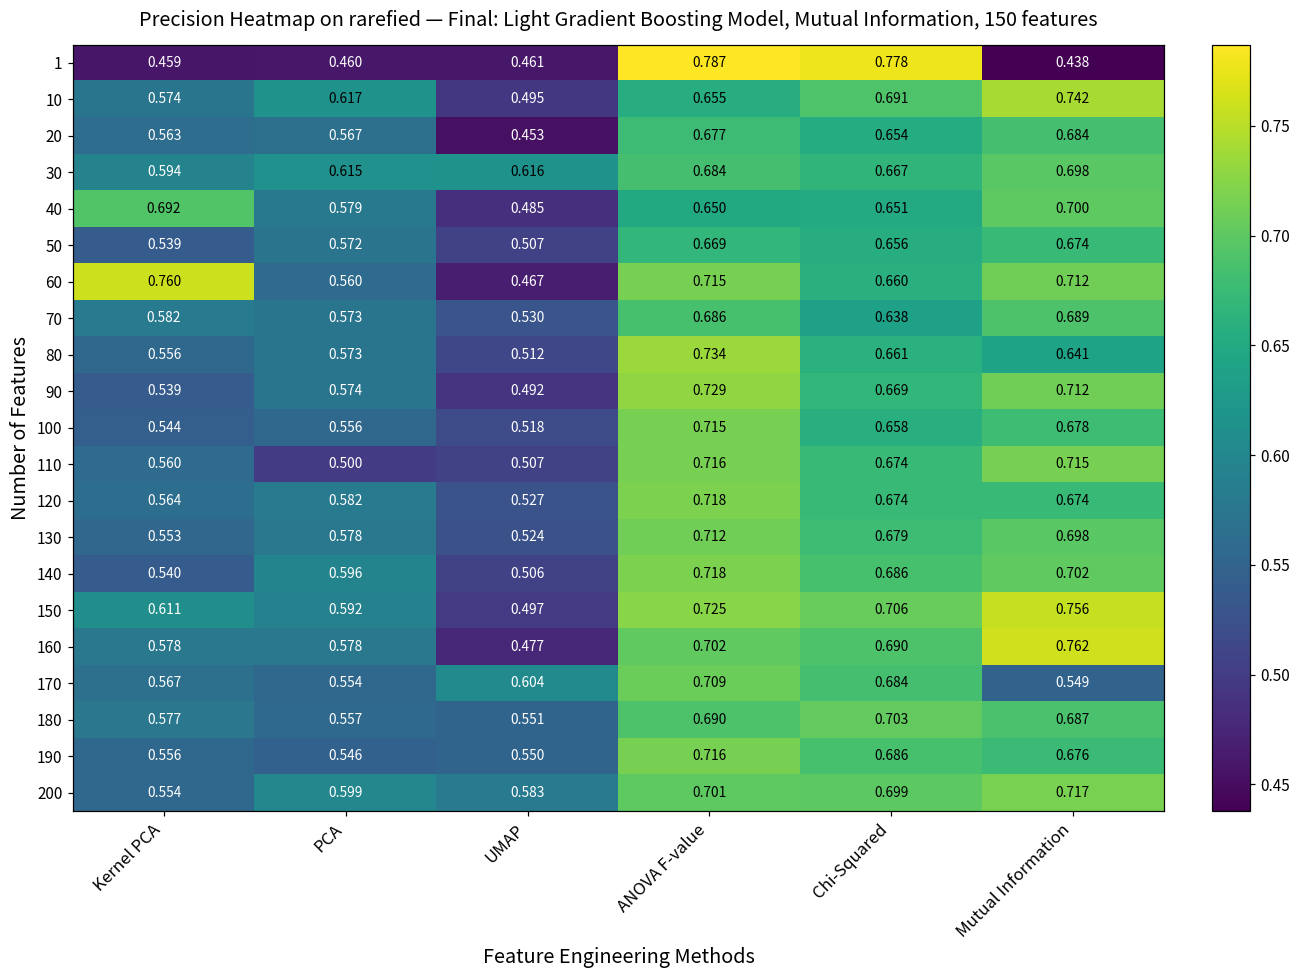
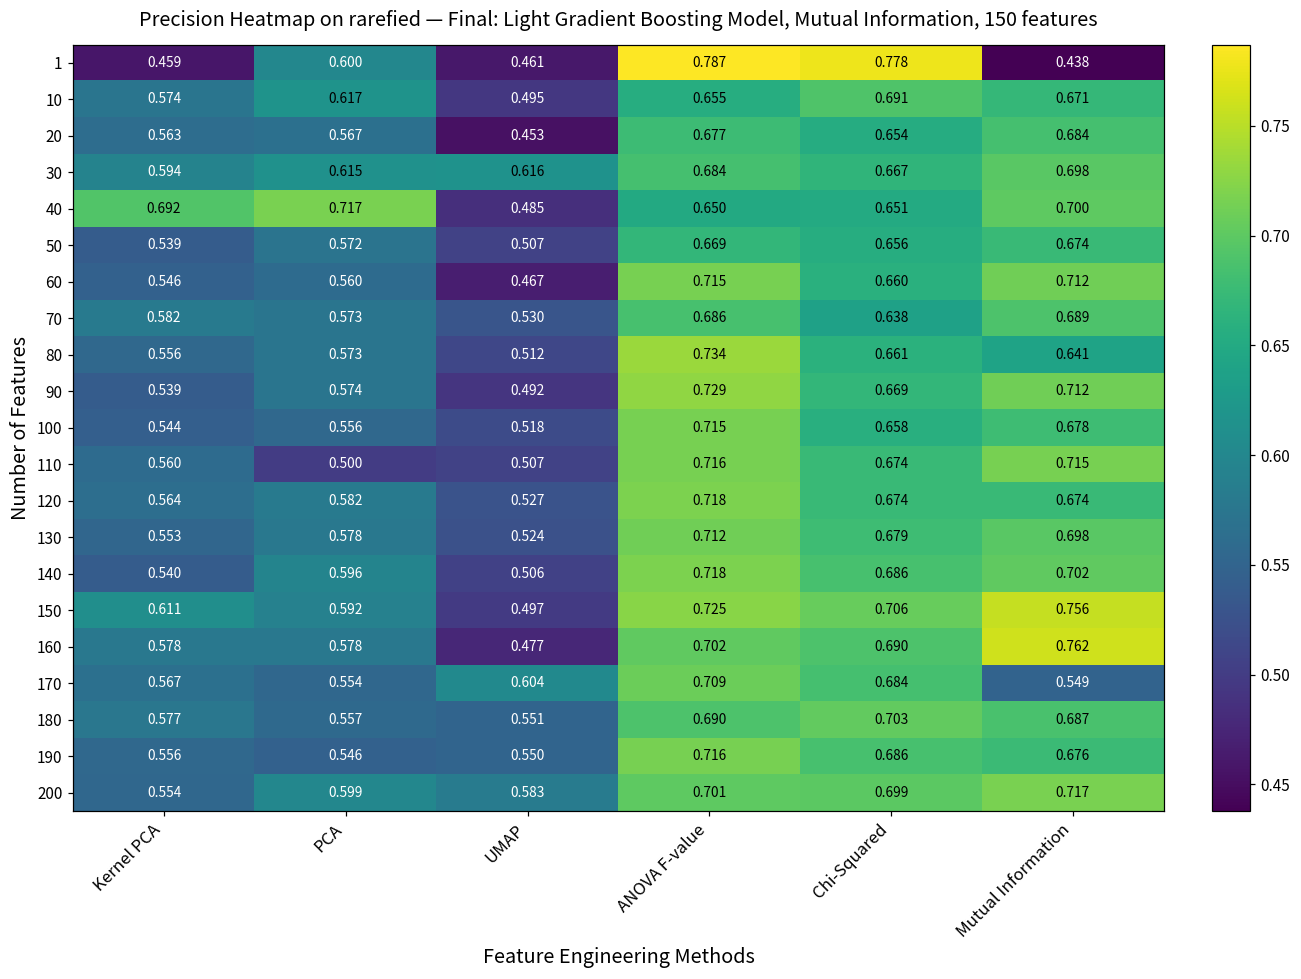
  {
    "1": {
      "Kernel PCA": 0.459,
-     "PCA": 0.460,
+     "PCA": 0.600,
      "UMAP": 0.461,
      "ANOVA F-value": 0.787,
      "Chi-Squared": 0.778,
      "Mutual Information": 0.438
    },
    "10": {
      "Kernel PCA": 0.574,
      "PCA": 0.617,
      "UMAP": 0.495,
      "ANOVA F-value": 0.655,
      "Chi-Squared": 0.691,
-     "Mutual Information": 0.742
+     "Mutual Information": 0.671
    },
    "20": {
      "Kernel PCA": 0.563,
      "PCA": 0.567,
      "UMAP": 0.453,
      "ANOVA F-value": 0.677,
      "Chi-Squared": 0.654,
      "Mutual Information": 0.684
    },
    "30": {
      "Kernel PCA": 0.594,
      "PCA": 0.615,
      "UMAP": 0.616,
      "ANOVA F-value": 0.684,
      "Chi-Squared": 0.667,
      "Mutual Information": 0.698
    },
    "40": {
      "Kernel PCA": 0.692,
-     "PCA": 0.579,
+     "PCA": 0.717,
      "UMAP": 0.485,
      "ANOVA F-value": 0.650,
      "Chi-Squared": 0.651,
      "Mutual Information": 0.700
    },
    "50": {
      "Kernel PCA": 0.539,
      "PCA": 0.572,
      "UMAP": 0.507,
      "ANOVA F-value": 0.669,
      "Chi-Squared": 0.656,
      "Mutual Information": 0.674
    },
    "60": {
-     "Kernel PCA": 0.760,
+     "Kernel PCA": 0.546,
      "PCA": 0.560,
      "UMAP": 0.467,
      "ANOVA F-value": 0.715,
      "Chi-Squared": 0.660,
      "Mutual Information": 0.712
    },
    "70": {
      "Kernel PCA": 0.582,
      "PCA": 0.573,
      "UMAP": 0.530,
      "ANOVA F-value": 0.686,
      "Chi-Squared": 0.638,
      "Mutual Information": 0.689
    },
    "80": {
      "Kernel PCA": 0.556,
      "PCA": 0.573,
      "UMAP": 0.512,
      "ANOVA F-value": 0.734,
      "Chi-Squared": 0.661,
      "Mutual Information": 0.641
    },
    "90": {
      "Kernel PCA": 0.539,
      "PCA": 0.574,
      "UMAP": 0.492,
      "ANOVA F-value": 0.729,
      "Chi-Squared": 0.669,
      "Mutual Information": 0.712
    },
    "100": {
      "Kernel PCA": 0.544,
      "PCA": 0.556,
      "UMAP": 0.518,
      "ANOVA F-value": 0.715,
      "Chi-Squared": 0.658,
      "Mutual Information": 0.678
    },
    "110": {
      "Kernel PCA": 0.560,
      "PCA": 0.500,
      "UMAP": 0.507,
      "ANOVA F-value": 0.716,
      "Chi-Squared": 0.674,
      "Mutual Information": 0.715
    },
    "120": {
      "Kernel PCA": 0.564,
      "PCA": 0.582,
      "UMAP": 0.527,
      "ANOVA F-value": 0.718,
      "Chi-Squared": 0.674,
      "Mutual Information": 0.674
    },
    "130": {
      "Kernel PCA": 0.553,
      "PCA": 0.578,
      "UMAP": 0.524,
      "ANOVA F-value": 0.712,
      "Chi-Squared": 0.679,
      "Mutual Information": 0.698
    },
    "140": {
      "Kernel PCA": 0.540,
      "PCA": 0.596,
      "UMAP": 0.506,
      "ANOVA F-value": 0.718,
      "Chi-Squared": 0.686,
      "Mutual Information": 0.702
    },
    "150": {
      "Kernel PCA": 0.611,
      "PCA": 0.592,
      "UMAP": 0.497,
      "ANOVA F-value": 0.725,
      "Chi-Squared": 0.706,
      "Mutual Information": 0.756
    },
    "160": {
      "Kernel PCA": 0.578,
      "PCA": 0.578,
      "UMAP": 0.477,
      "ANOVA F-value": 0.702,
      "Chi-Squared": 0.690,
      "Mutual Information": 0.762
    },
    "170": {
      "Kernel PCA": 0.567,
      "PCA": 0.554,
      "UMAP": 0.604,
      "ANOVA F-value": 0.709,
      "Chi-Squared": 0.684,
      "Mutual Information": 0.549
    },
    "180": {
      "Kernel PCA": 0.577,
      "PCA": 0.557,
      "UMAP": 0.551,
      "ANOVA F-value": 0.690,
      "Chi-Squared": 0.703,
      "Mutual Information": 0.687
    },
    "190": {
      "Kernel PCA": 0.556,
      "PCA": 0.546,
      "UMAP": 0.550,
      "ANOVA F-value": 0.716,
      "Chi-Squared": 0.686,
      "Mutual Information": 0.676
    },
    "200": {
      "Kernel PCA": 0.554,
      "PCA": 0.599,
      "UMAP": 0.583,
      "ANOVA F-value": 0.701,
      "Chi-Squared": 0.699,
      "Mutual Information": 0.717
    }
  }
